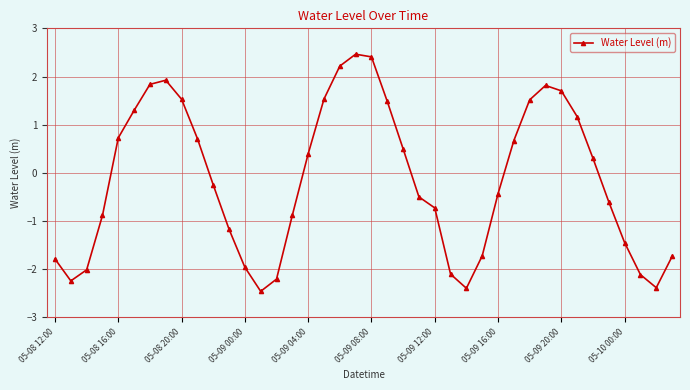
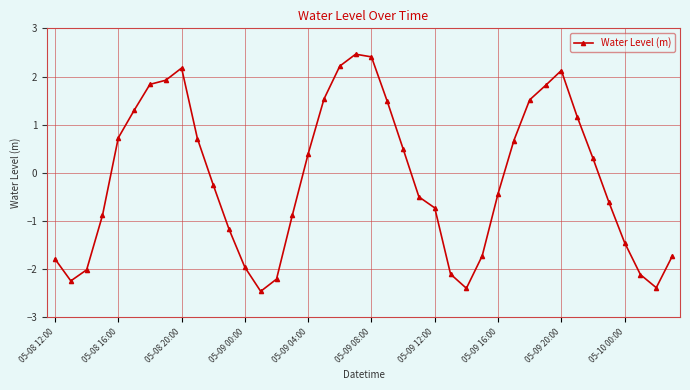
  {
    "05-08 12:00": -1.8,
    "05-08 16:00": 0.7,
-   "05-08 20:00": 1.5,
+   "05-08 20:00": 2.2,
    "05-09 00:00": -2.0,
    "05-09 04:00": 0.4,
    "05-09 08:00": 2.4,
    "05-09 12:00": -0.7,
    "05-09 16:00": -0.4,
-   "05-09 20:00": 1.7,
+   "05-09 20:00": 2.1,
    "05-10 00:00": -1.4
  }
